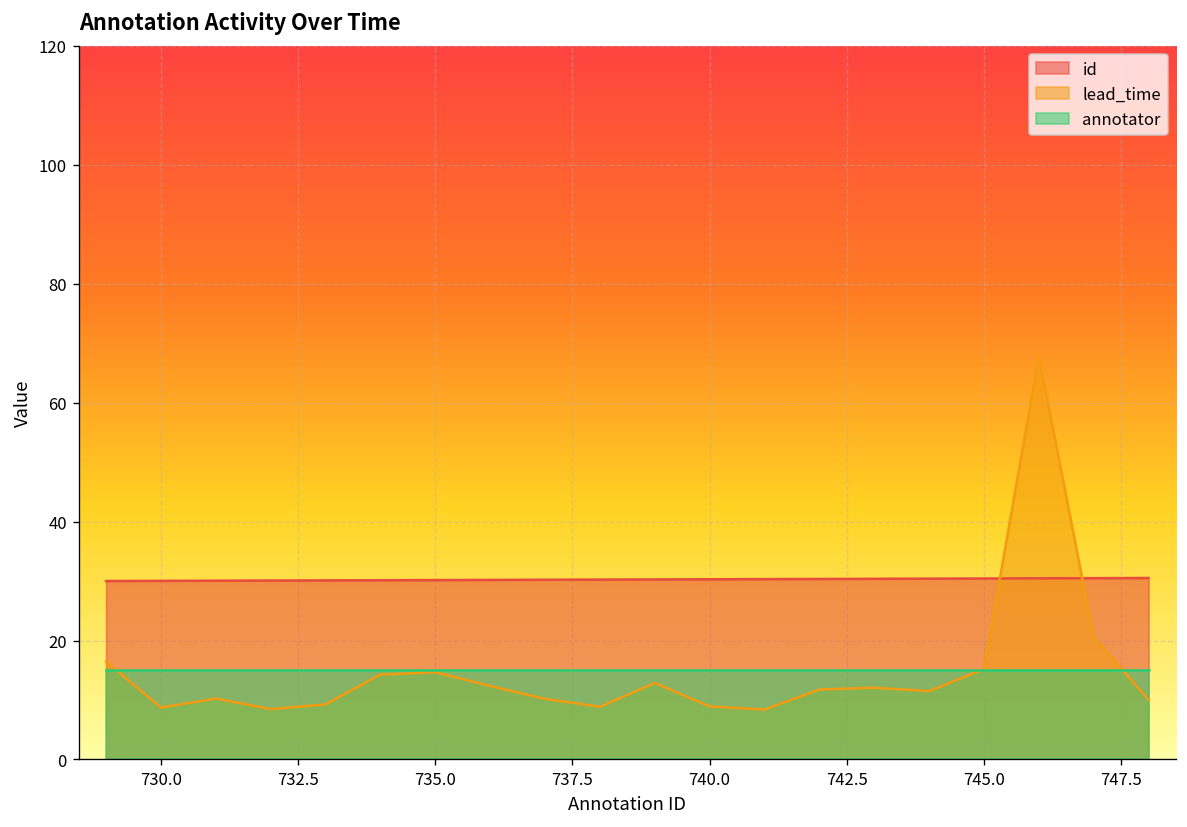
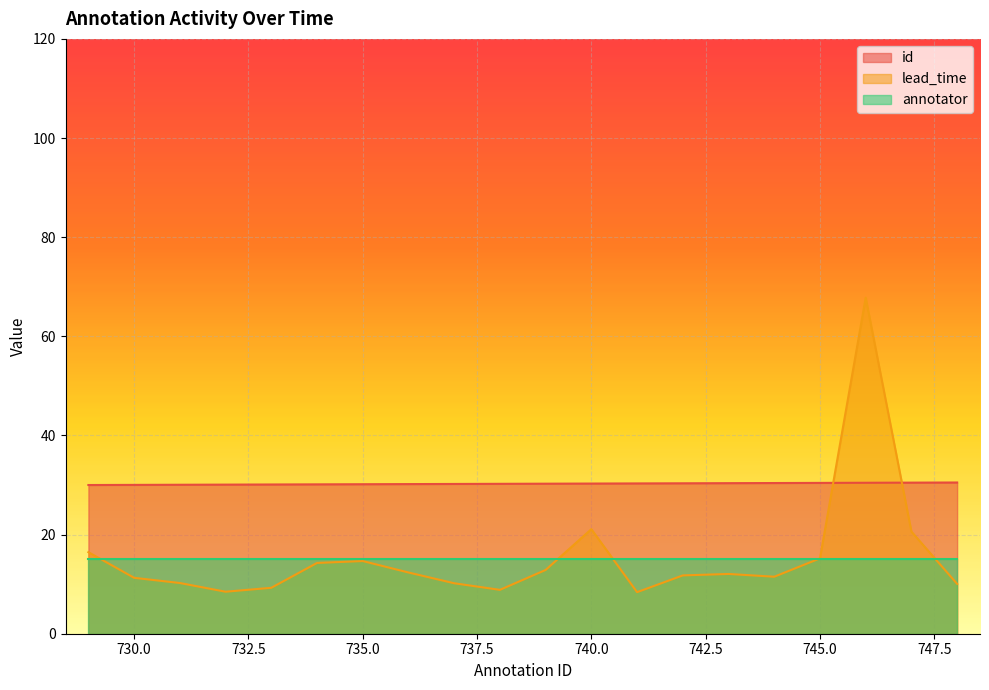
  {
    "id": {
      "730.0": 30,
      "735.0": 30,
      "740.0": 30,
      "745.0": 30
    },
    "lead_time": {
-     "730.0": 9,
-     "740.0": 9
+     "730.0": 11,
+     "740.0": 21
    },
    "annotator": {
      "730.0": 15,
      "740.0": 15
    }
  }
